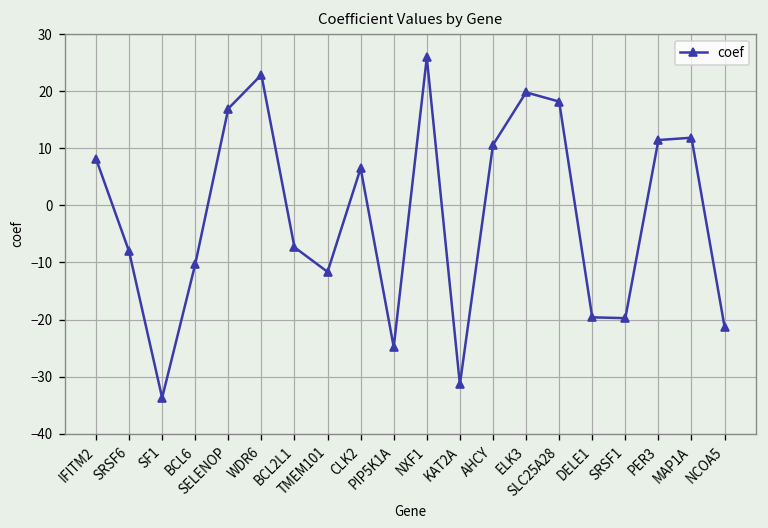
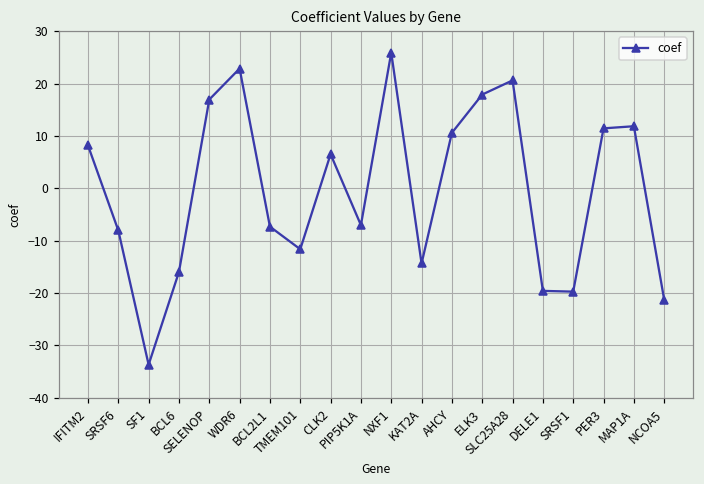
  {
    "IFITM2": 8,
    "SRSF6": -8,
    "SF1": -34,
-   "BCL6": -10,
+   "BCL6": -16,
    "SELENOP": 17,
    "WDR6": 23,
    "BCL2L1": -7,
    "TMEM101": -12,
    "CLK2": 6,
-   "PIP5K1A": -25,
+   "PIP5K1A": -7,
    "NXF1": 26,
-   "KAT2A": -31,
+   "KAT2A": -14,
    "AHCY": 11,
-   "ELK3": 20,
-   "SLC25A28": 18,
+   "ELK3": 18,
+   "SLC25A28": 21,
    "DELE1": -20,
    "SRSF1": -20,
    "PER3": 11,
    "MAP1A": 12,
    "NCOA5": -21
  }
